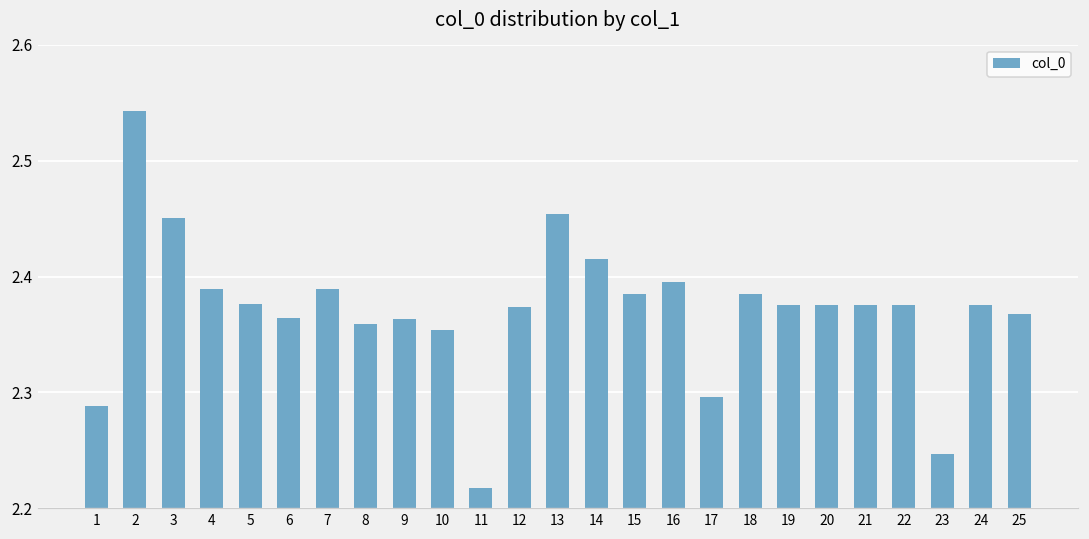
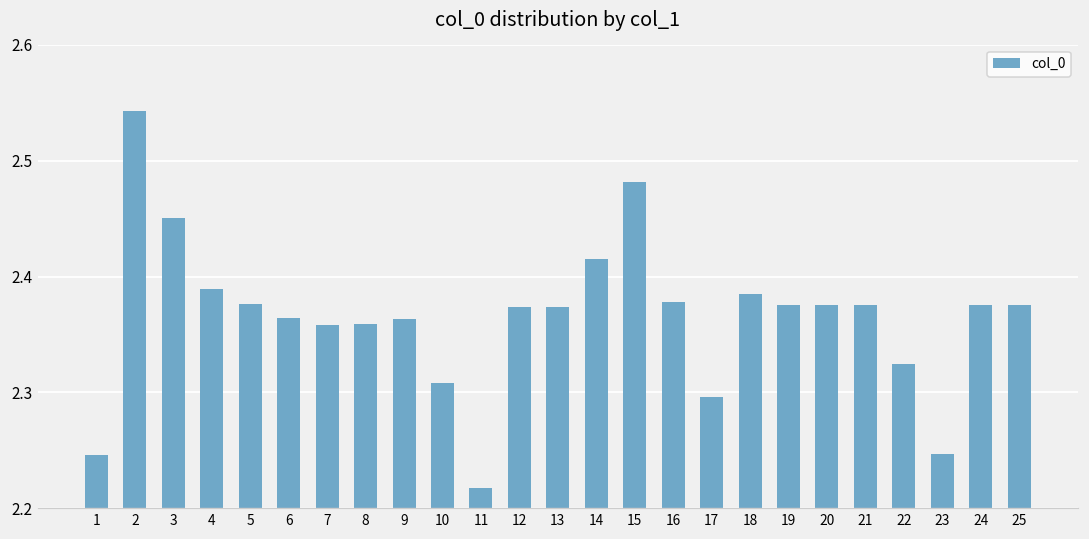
  {
-   "1": 2.288,
+   "1": 2.246,
    "2": 2.542,
    "3": 2.450,
    "4": 2.389,
    "5": 2.376,
    "6": 2.364,
-   "7": 2.389,
+   "7": 2.358,
    "8": 2.359,
    "9": 2.364,
-   "10": 2.354,
+   "10": 2.308,
    "11": 2.217,
    "12": 2.374,
-   "13": 2.454,
+   "13": 2.374,
    "14": 2.416,
-   "15": 2.385,
-   "16": 2.396,
+   "15": 2.481,
+   "16": 2.378,
    "17": 2.296,
    "18": 2.385,
    "19": 2.376,
    "20": 2.376,
    "21": 2.376,
-   "22": 2.376,
+   "22": 2.325,
    "23": 2.247,
    "24": 2.376,
-   "25": 2.367
+   "25": 2.376
  }
